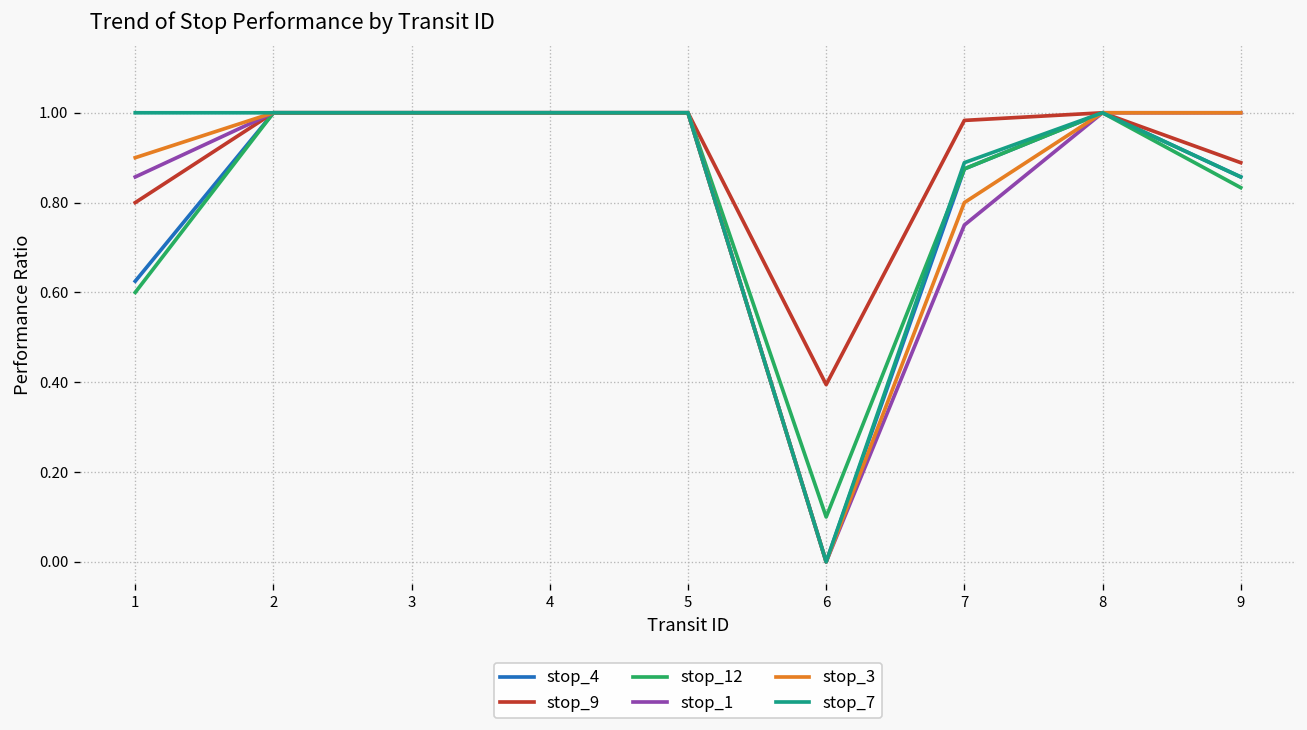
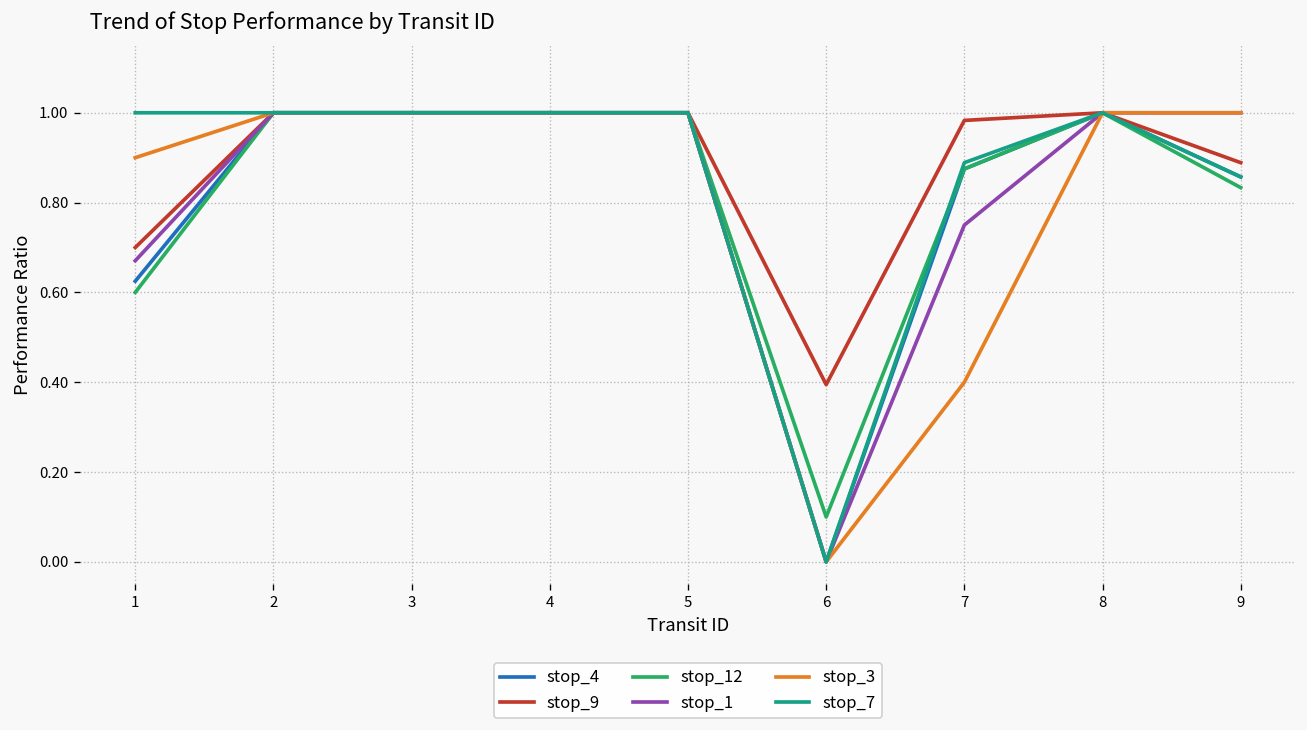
  {
    "stop_4": {
      "1": 0.63
    },
    "stop_9": {
-     "1": 0.8,
+     "1": 0.7,
      "6": 0.4,
      "7": 0.98,
      "9": 0.89
    },
    "stop_1": {
-     "1": 0.86,
+     "1": 0.67,
      "7": 0.75
    },
    "stop_3": {
      "1": 0.9,
-     "7": 0.8
+     "7": 0.4
    }
  }
